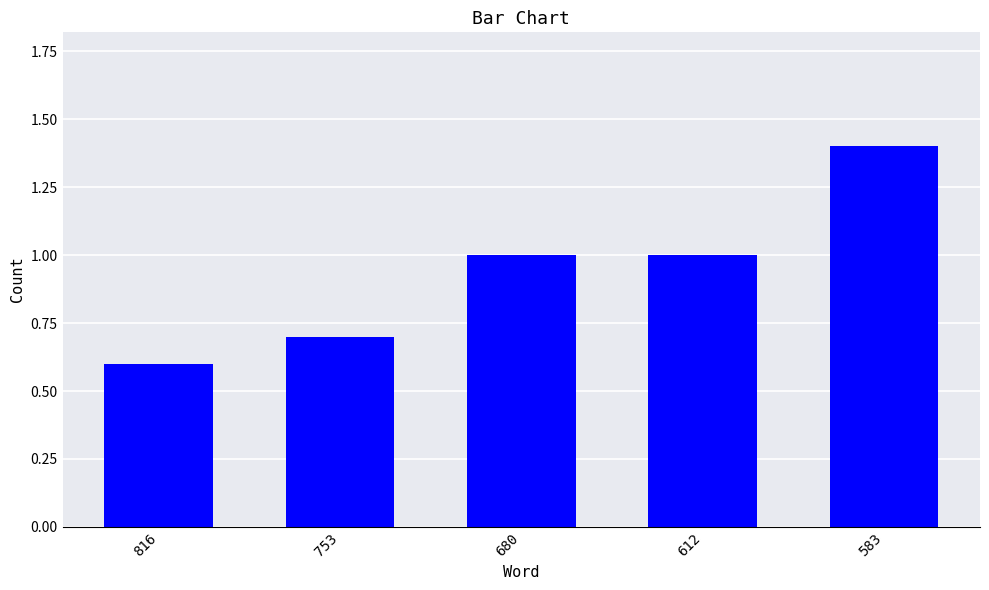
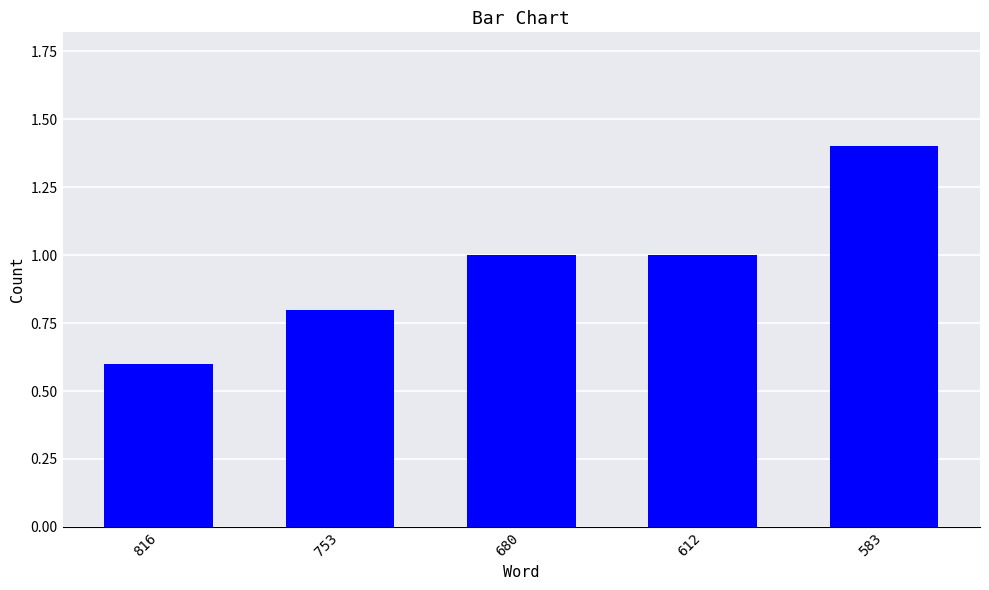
  {
    "816": 0.6,
-   "753": 0.7,
+   "753": 0.8,
    "680": 1.0,
    "612": 1.0,
    "583": 1.4
  }
